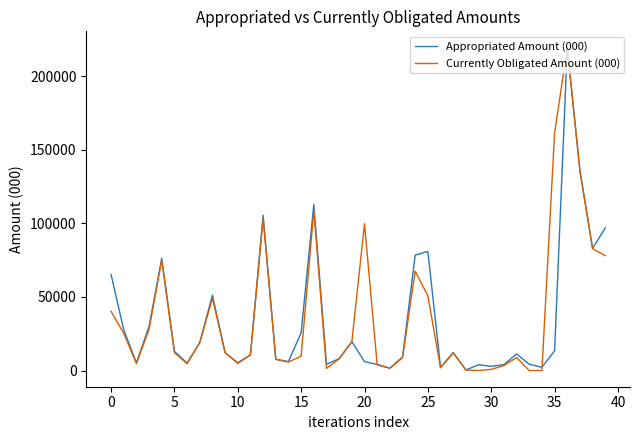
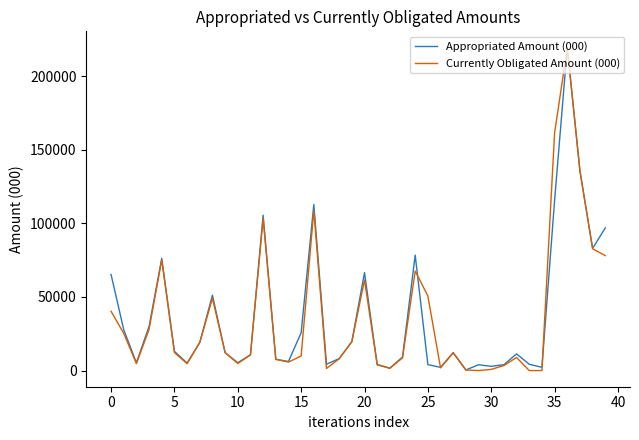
  {
    "Appropriated Amount (000)": {
      "0": 65000,
      "15": 26000,
-     "20": 6000,
-     "25": 81000,
+     "20": 67000,
+     "25": 4000,
      "30": 3000,
-     "35": 13000
+     "35": 116000
    },
    "Currently Obligated Amount (000)": {
      "0": 40000,
      "15": 10000,
-     "20": 100000,
+     "20": 62000,
      "25": 51000,
      "30": 1000,
      "35": 161000
    }
  }
